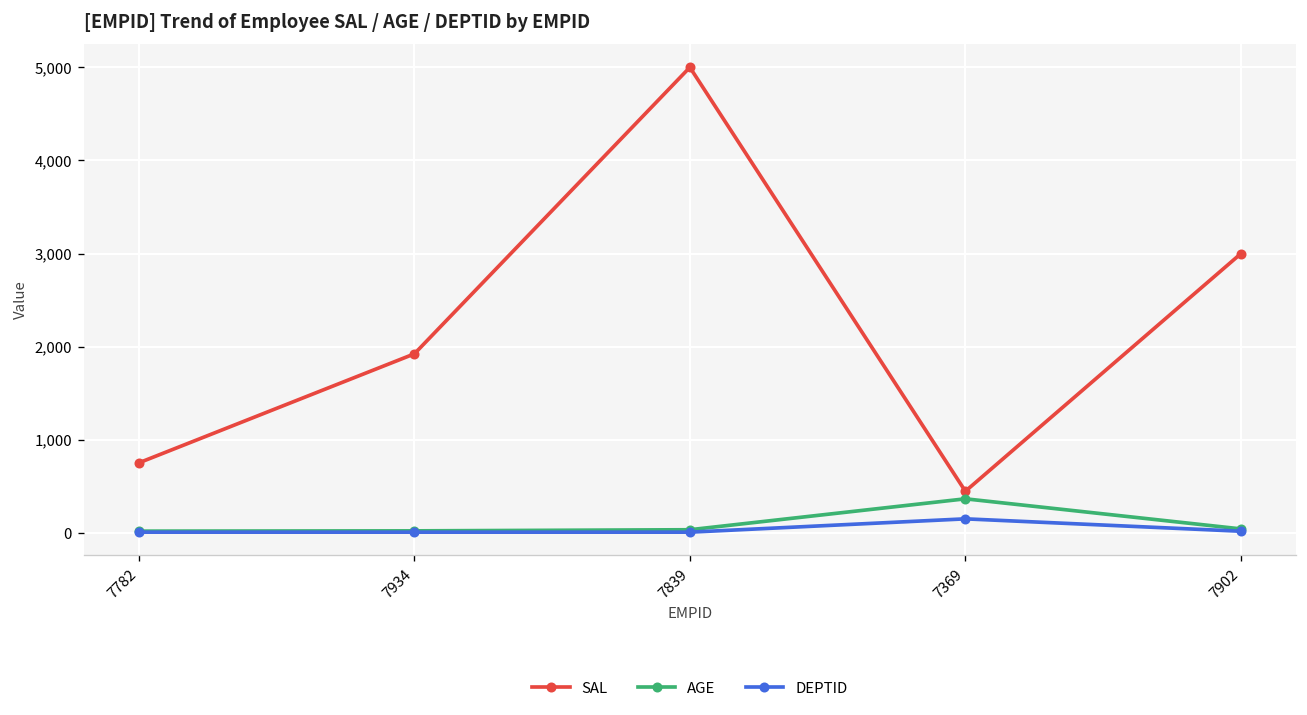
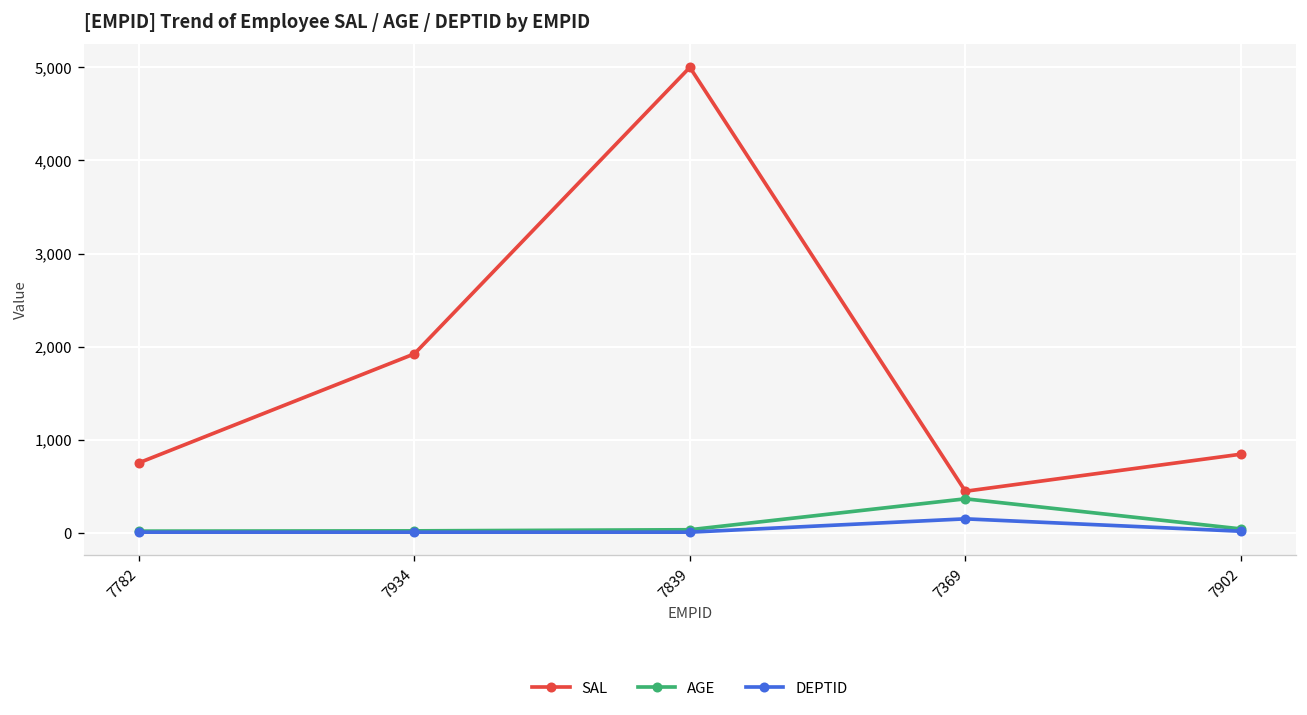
  {
    "SAL": {
      "7782": "800",
      "7934": "1,900",
      "7839": "5,000",
      "7369": "400",
-     "7902": "3,000"
+     "7902": "800"
    },
    "AGE": {
      "7369": "400"
    },
    "DEPTID": {
      "7369": "200"
    }
  }
